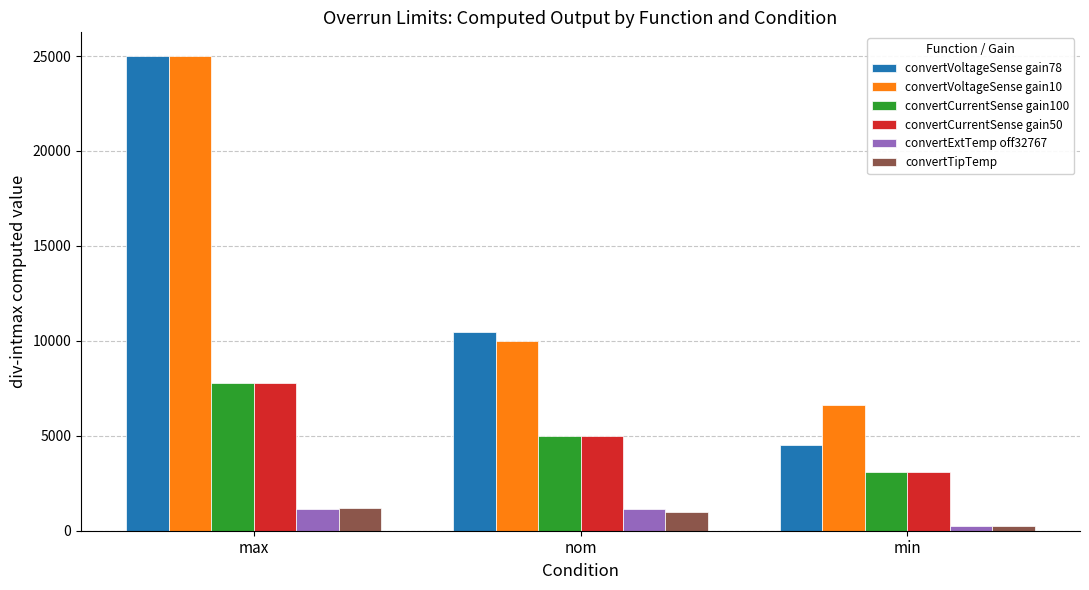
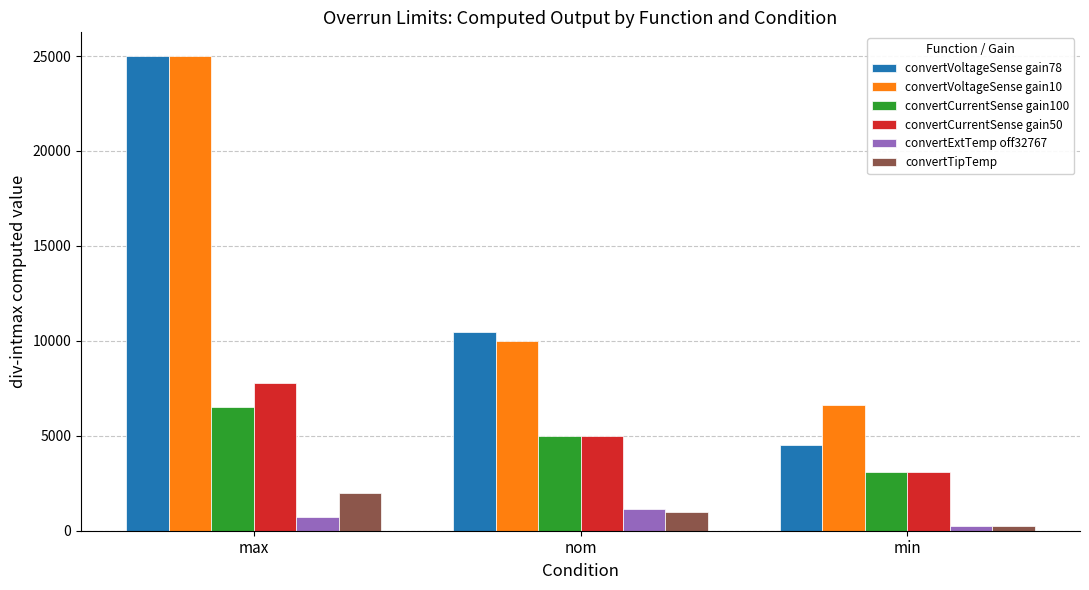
  {
    "convertVoltageSense gain78": {
      "max": 25000,
      "nom": 10500,
      "min": 4500
    },
    "convertVoltageSense gain10": {
      "max": 25000,
      "nom": 10000,
      "min": 6600
    },
    "convertCurrentSense gain100": {
-     "max": 7800,
+     "max": 6500,
      "nom": 5000,
      "min": 3100
    },
    "convertCurrentSense gain50": {
      "max": 7800,
      "nom": 5000,
      "min": 3100
    },
    "convertExtTemp off32767": {
-     "max": 1200,
+     "max": 700,
      "nom": 1100,
      "min": 300
    },
    "convertTipTemp": {
-     "max": 1200,
+     "max": 2000,
      "nom": 1000,
      "min": 300
    }
  }
